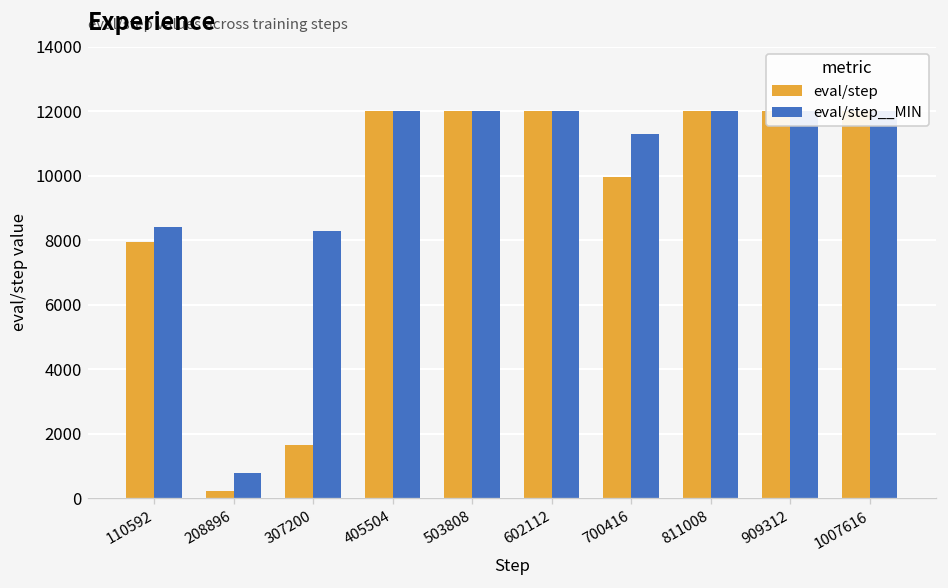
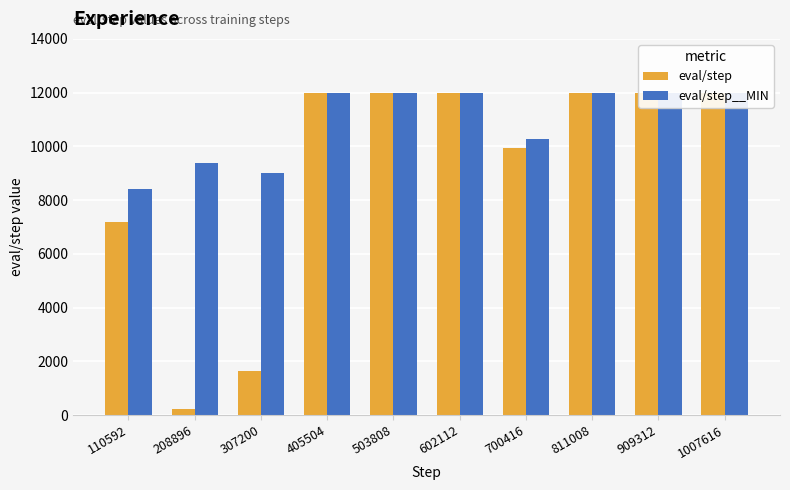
  {
    "eval/step": {
-     "110592": 7900,
+     "110592": 7200,
      "208896": 200,
      "307200": 1600,
      "405504": 12000,
      "503808": 12000,
      "602112": 12000,
      "700416": 9900,
      "811008": 12000
    },
    "eval/step__MIN": {
      "110592": 8400,
-     "208896": 800,
-     "307200": 8300,
+     "208896": 9400,
+     "307200": 9000,
      "405504": 12000,
      "503808": 12000,
      "602112": 12000,
-     "700416": 11300,
+     "700416": 10300,
      "811008": 12000
    }
  }
